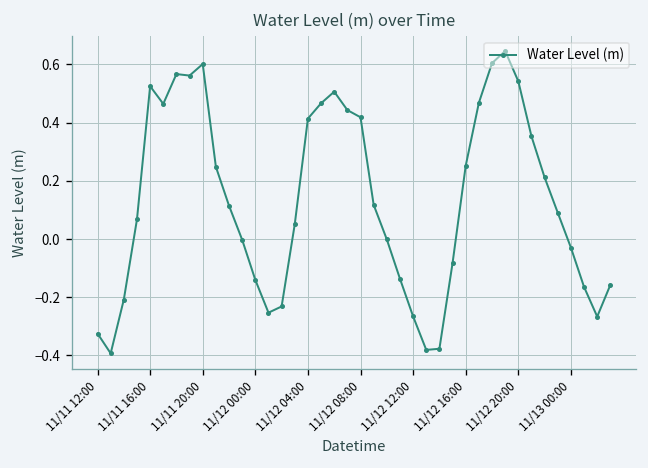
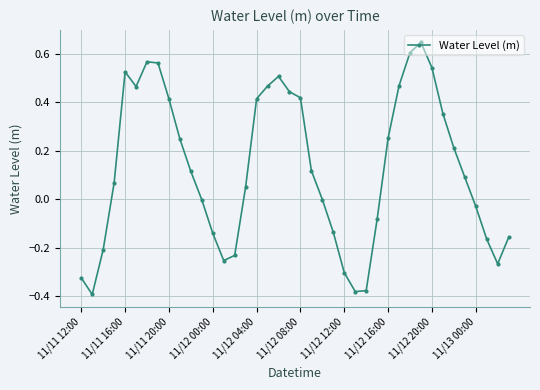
  {
    "11/11 12:00": -0.32,
    "11/11 16:00": 0.53,
-   "11/11 20:00": 0.60,
+   "11/11 20:00": 0.41,
    "11/12 00:00": -0.14,
    "11/12 04:00": 0.41,
    "11/12 08:00": 0.42,
-   "11/12 12:00": -0.27,
+   "11/12 12:00": -0.30,
    "11/12 16:00": 0.25,
    "11/12 20:00": 0.54,
    "11/13 00:00": -0.03
  }
